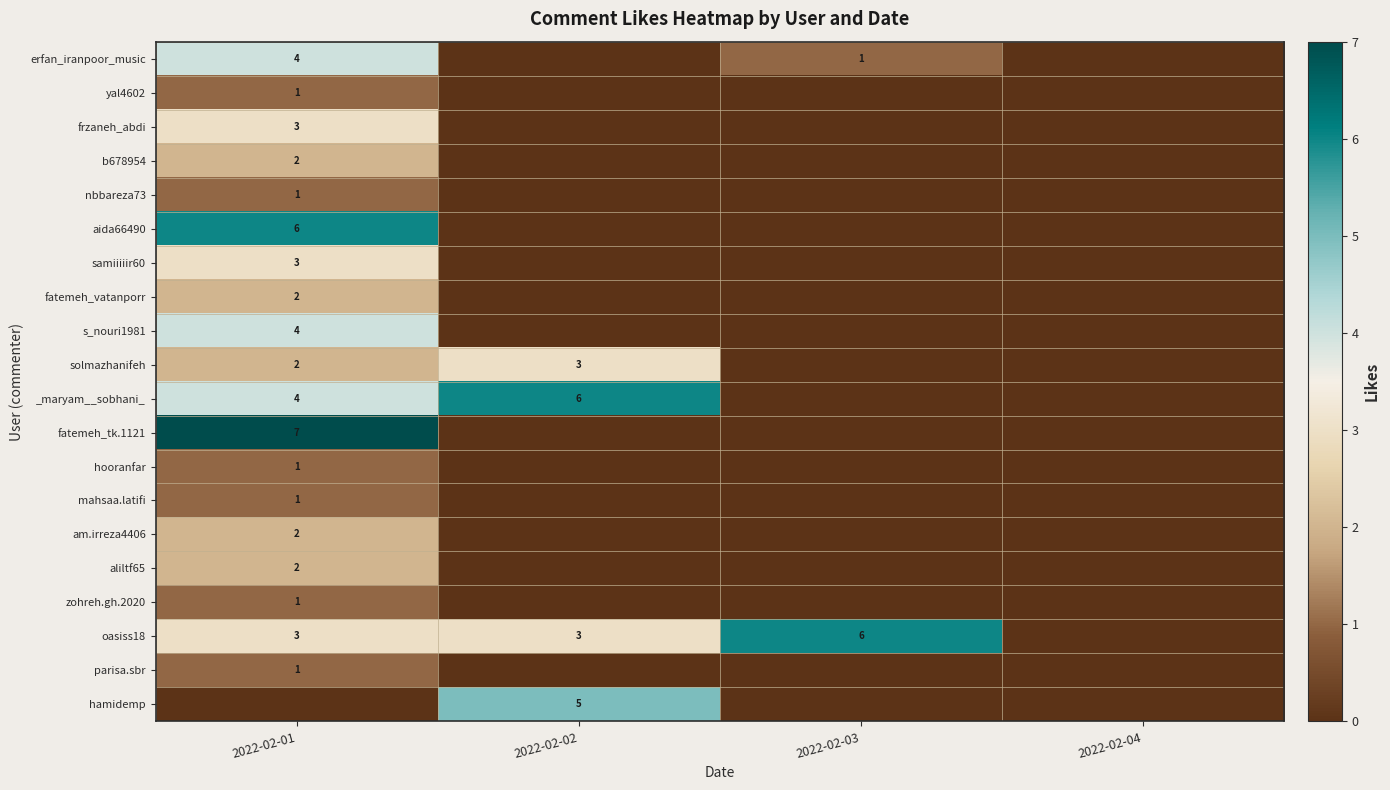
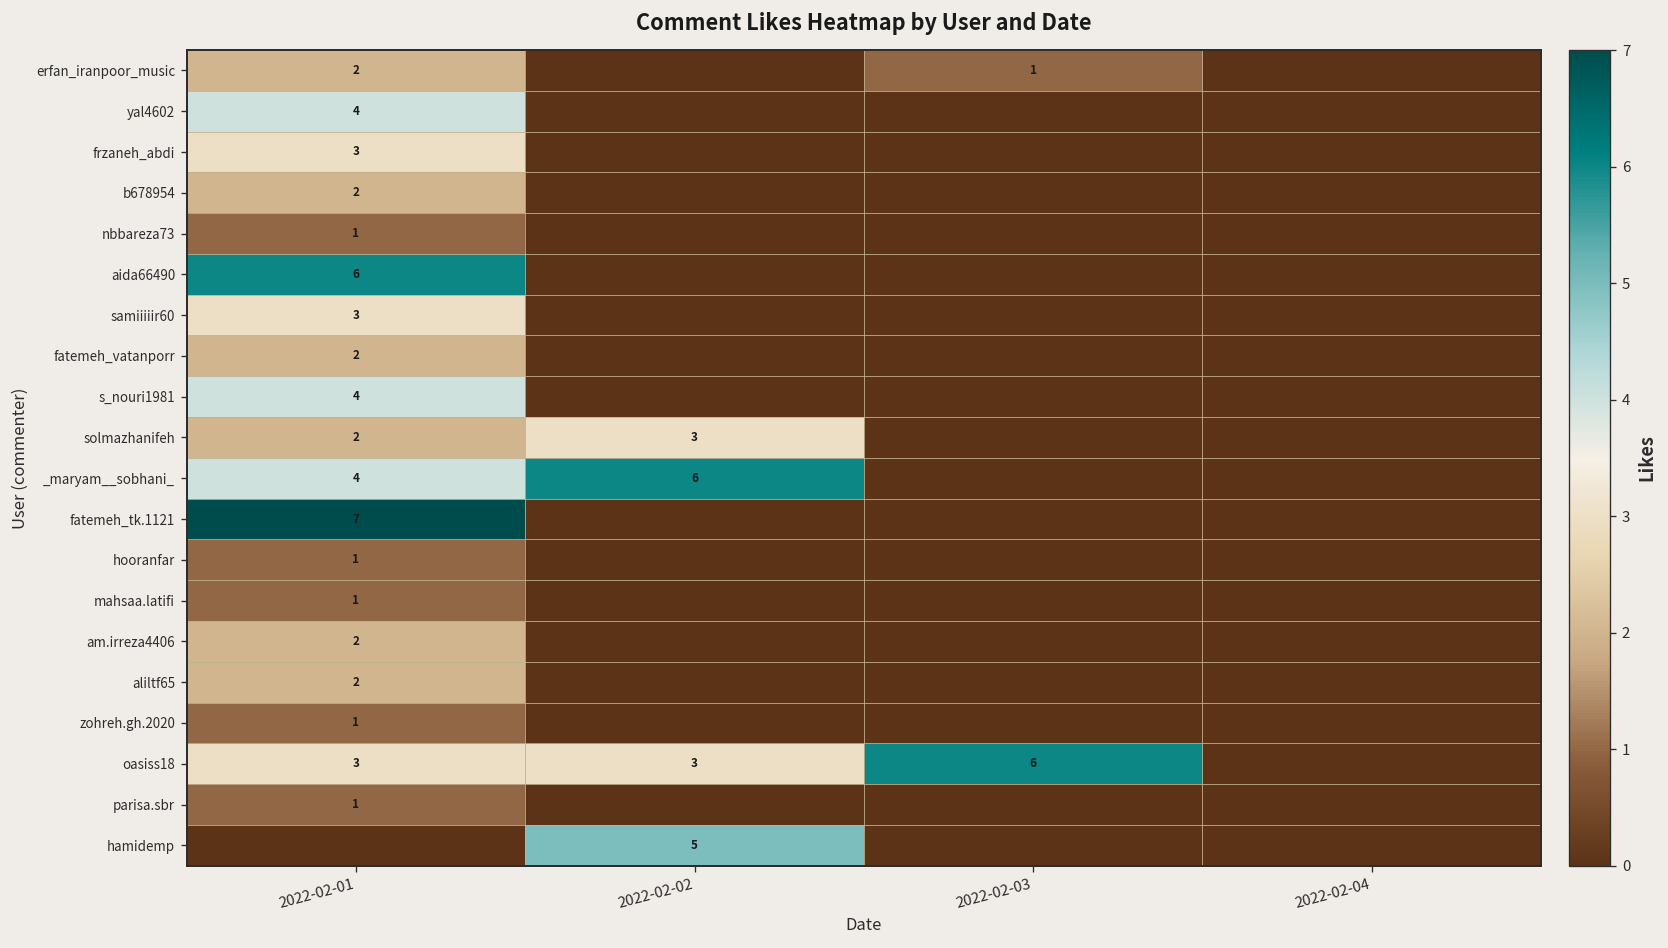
  {
    "erfan_iranpoor_music": {
-     "2022-02-01": 4,
+     "2022-02-01": 2,
      "2022-02-03": 1
    },
    "yal4602": {
-     "2022-02-01": 1
+     "2022-02-01": 4
    },
    "frzaneh_abdi": {
      "2022-02-01": 3
    },
    "b678954": {
      "2022-02-01": 2
    },
    "nbbareza73": {
      "2022-02-01": 1
    },
    "aida66490": {
      "2022-02-01": 6
    },
    "samiiiiir60": {
      "2022-02-01": 3
    },
    "fatemeh_vatanporr": {
      "2022-02-01": 2
    },
    "s_nouri1981": {
      "2022-02-01": 4
    },
    "solmazhanifeh": {
      "2022-02-01": 2,
      "2022-02-02": 3
    },
    "_maryam__sobhani_": {
      "2022-02-01": 4,
      "2022-02-02": 6
    },
    "fatemeh_tk.1121": {
      "2022-02-01": 7
    },
    "hooranfar": {
      "2022-02-01": 1
    },
    "mahsaa.latifi": {
      "2022-02-01": 1
    },
    "am.irreza4406": {
      "2022-02-01": 2
    },
    "aliltf65": {
      "2022-02-01": 2
    },
    "zohreh.gh.2020": {
      "2022-02-01": 1
    },
    "oasiss18": {
      "2022-02-01": 3,
      "2022-02-02": 3,
      "2022-02-03": 6
    },
    "parisa.sbr": {
      "2022-02-01": 1
    },
    "hamidemp": {
      "2022-02-02": 5
    }
  }
